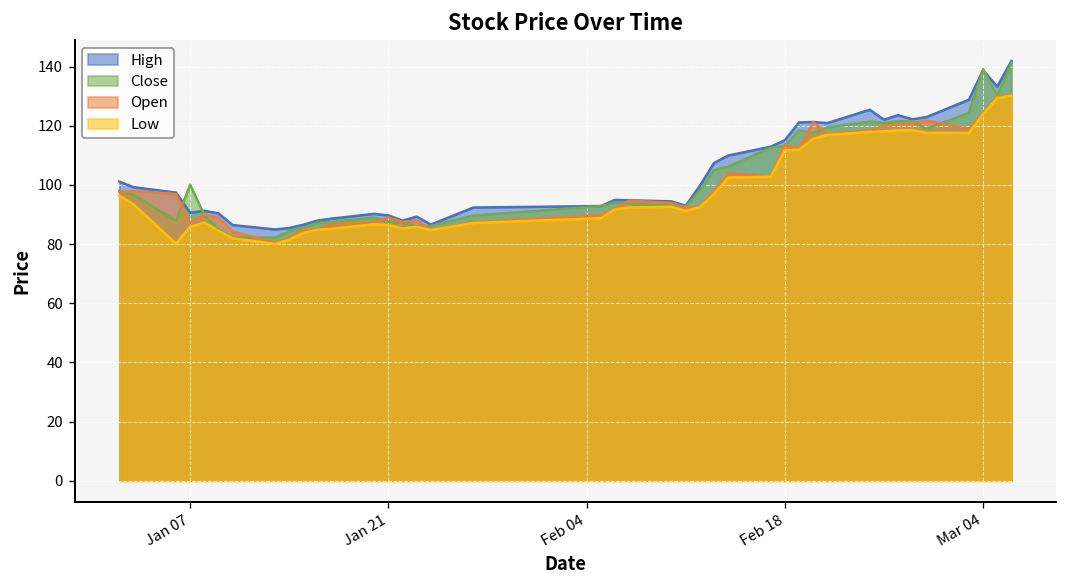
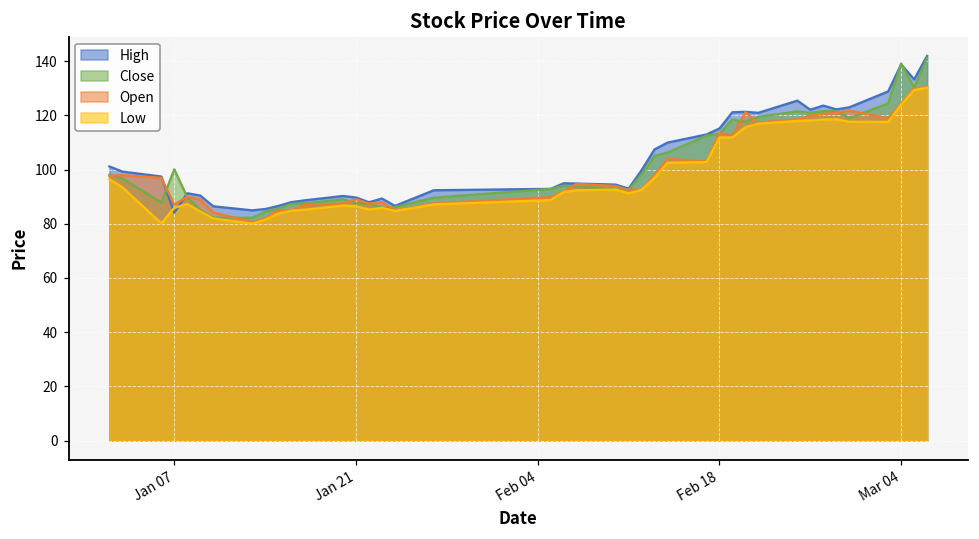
  {
    "High": {
-     "Jan 07": 91,
+     "Jan 07": 84,
      "Feb 18": 115
    },
    "Close": {
      "Jan 07": 100,
      "Jan 21": 88
    },
    "Open": {
      "Jan 07": 87
    },
    "Low": {
      "Jan 07": 86,
      "Jan 21": 86,
      "Feb 18": 112
    }
  }
